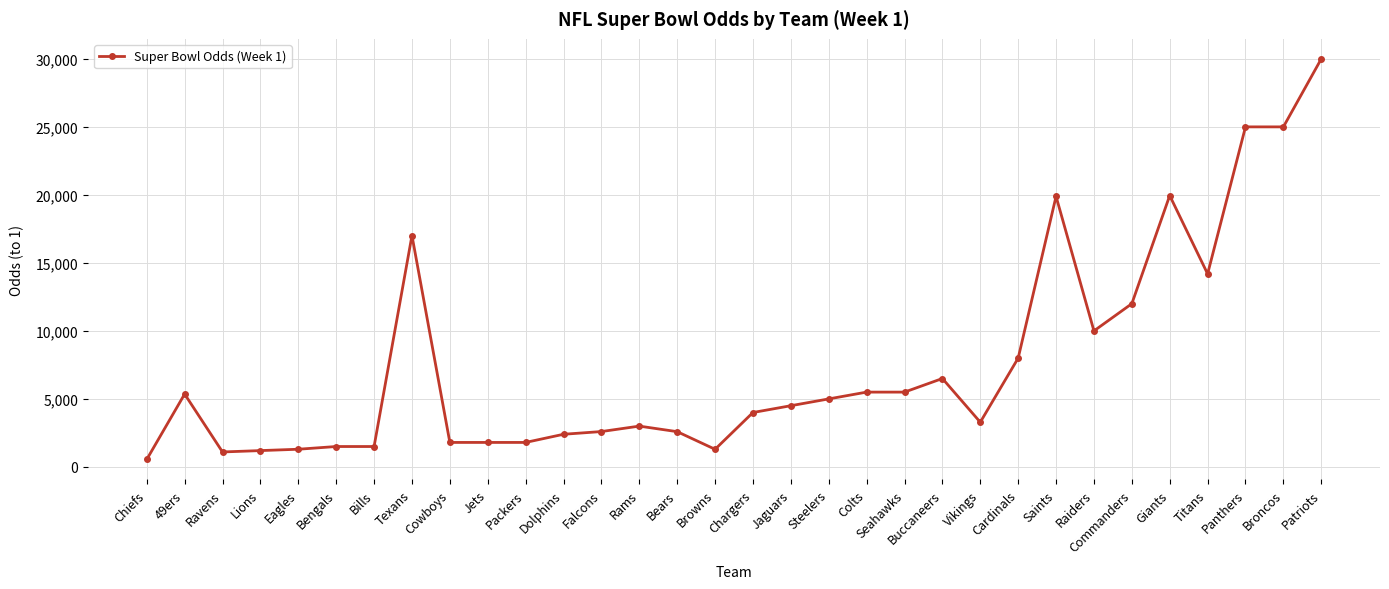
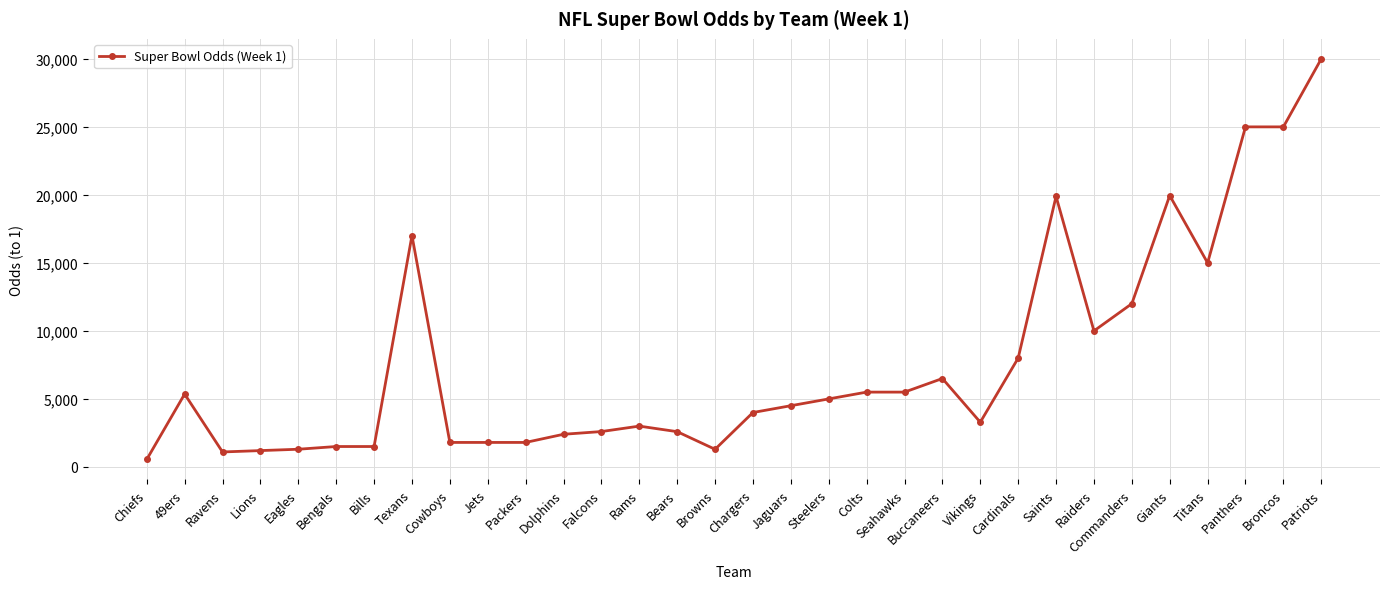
  {
    "Chiefs": "600",
    "49ers": "5,400",
    "Ravens": "1,100",
    "Lions": "1,200",
    "Eagles": "1,300",
    "Bengals": "1,500",
    "Bills": "1,500",
    "Texans": "17,000",
    "Cowboys": "1,800",
    "Jets": "1,800",
    "Packers": "1,800",
    "Dolphins": "2,400",
    "Falcons": "2,600",
    "Rams": "3,000",
    "Bears": "2,600",
    "Browns": "1,300",
    "Chargers": "4,000",
    "Jaguars": "4,500",
    "Steelers": "5,000",
    "Colts": "5,500",
    "Seahawks": "5,500",
    "Buccaneers": "6,500",
    "Vikings": "3,300",
    "Cardinals": "8,000",
    "Saints": "19,900",
    "Raiders": "10,000",
    "Commanders": "12,000",
    "Giants": "20,000",
-   "Titans": "14,200",
+   "Titans": "15,000",
    "Panthers": "25,000",
    "Broncos": "25,000",
    "Patriots": "30,000"
  }
